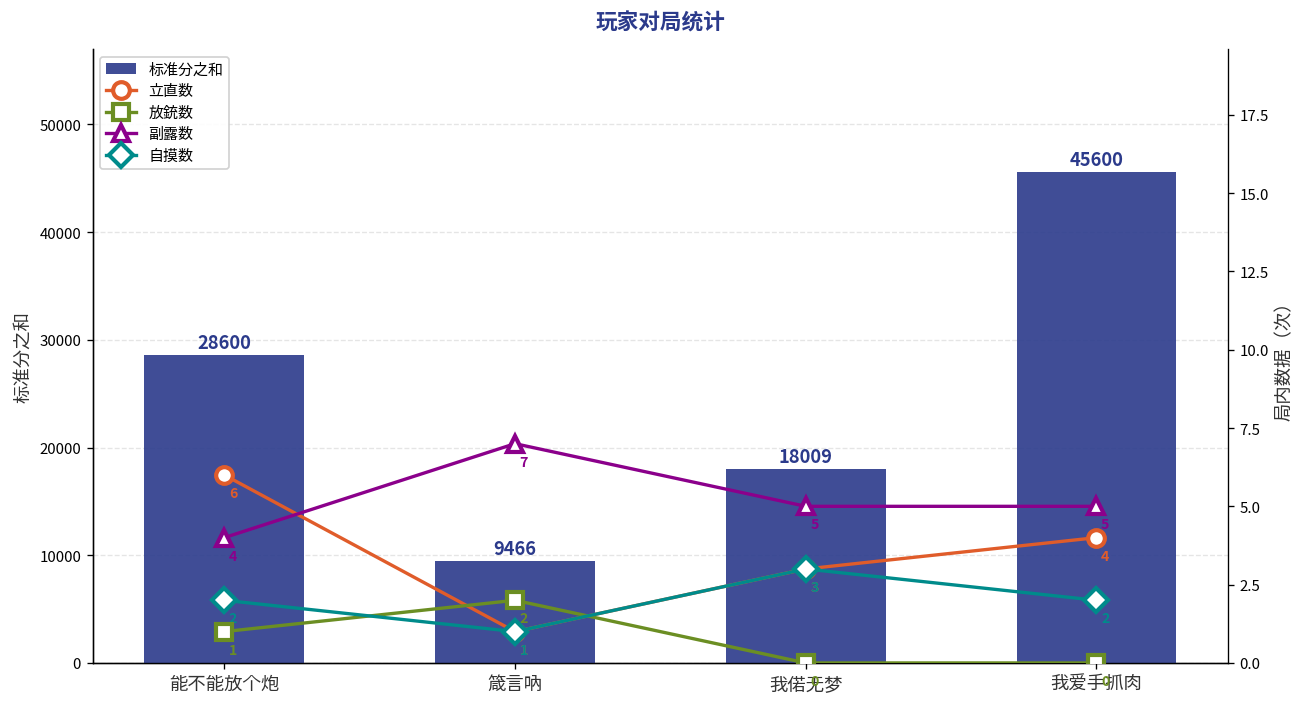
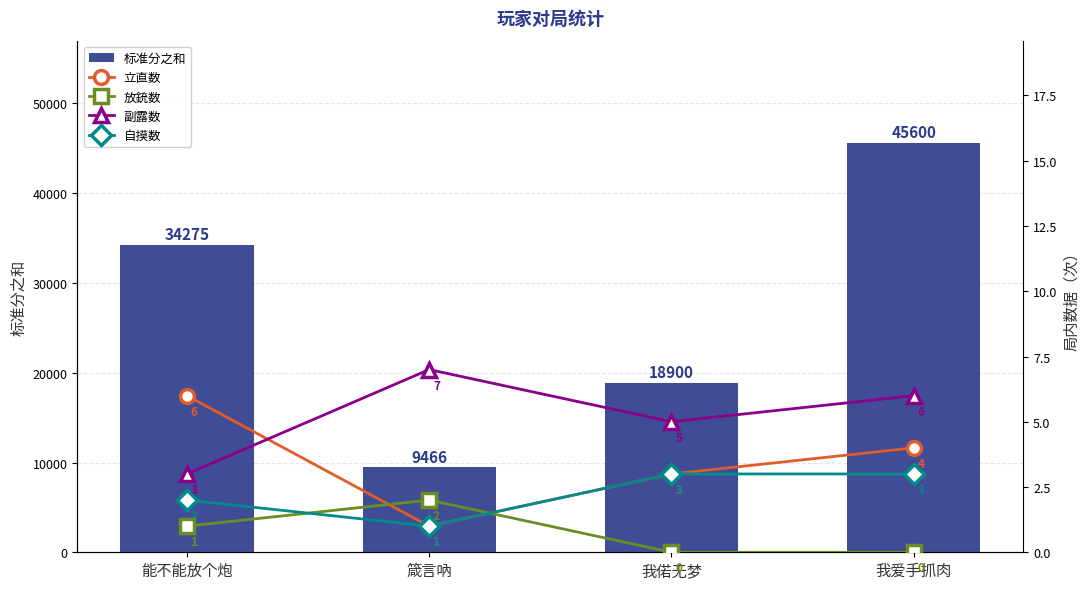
  {
    "标准分之和": {
-     "能不能放个炮": 28600,
+     "能不能放个炮": 34275,
      "箴言吶": 9466,
-     "我偌无梦": 18009,
+     "我偌无梦": 18900,
      "我爱手抓肉": 45600
    },
    "立直数": {
      "能不能放个炮": 6,
      "我爱手抓肉": 4
    },
    "放銃数": {
      "能不能放个炮": 1,
      "箴言吶": 2,
      "我偌无梦": 0,
      "我爱手抓肉": 0
    },
    "副露数": {
-     "能不能放个炮": 4,
+     "能不能放个炮": 3,
      "箴言吶": 7,
      "我偌无梦": 5,
-     "我爱手抓肉": 5
+     "我爱手抓肉": 6
    },
    "自摸数": {
      "能不能放个炮": 2,
-     "我爱手抓肉": 2
+     "我爱手抓肉": 3
    }
  }
